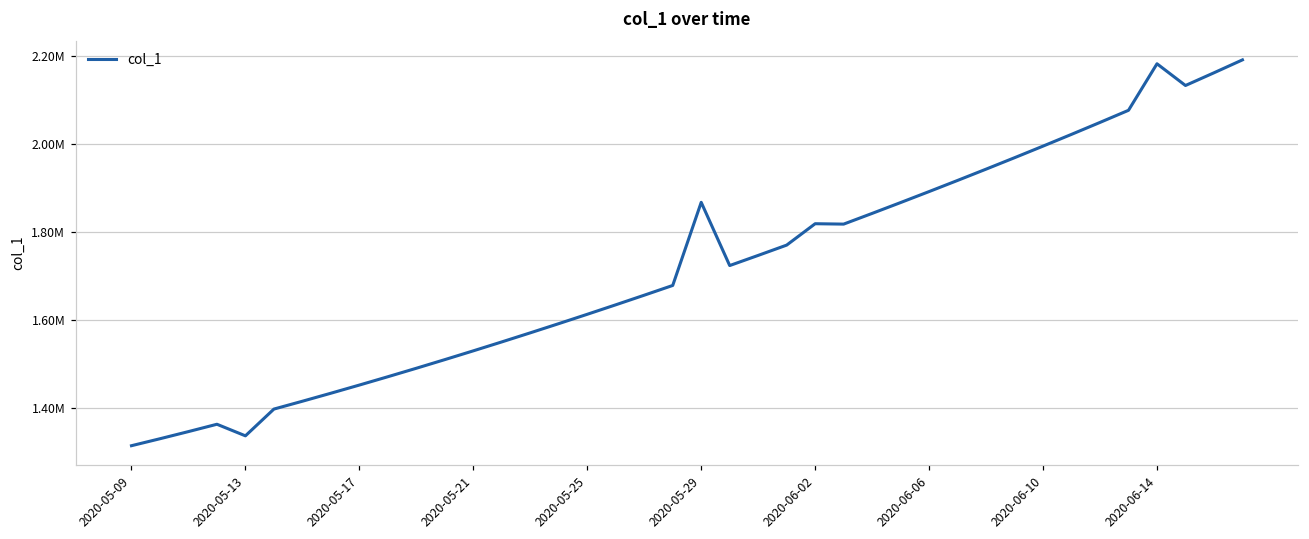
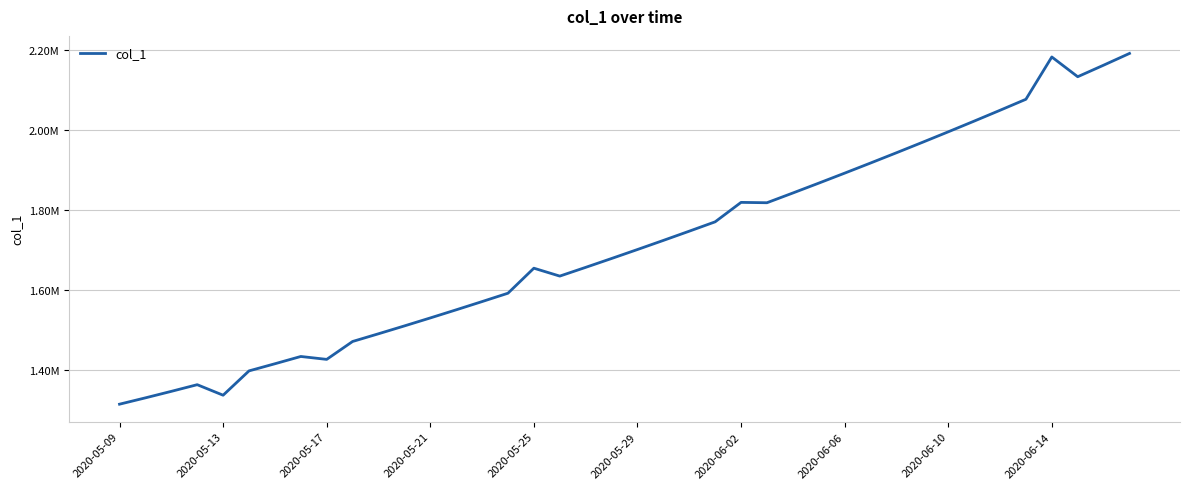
  {
    "2020-05-09": 1320000,
    "2020-05-13": 1340000,
-   "2020-05-17": 1450000,
+   "2020-05-17": 1430000,
    "2020-05-21": 1530000,
-   "2020-05-25": 1610000,
-   "2020-05-29": 1870000,
+   "2020-05-25": 1660000,
+   "2020-05-29": 1700000,
    "2020-06-02": 1820000,
    "2020-06-06": 1890000,
    "2020-06-10": 2000000,
    "2020-06-14": 2180000
  }
